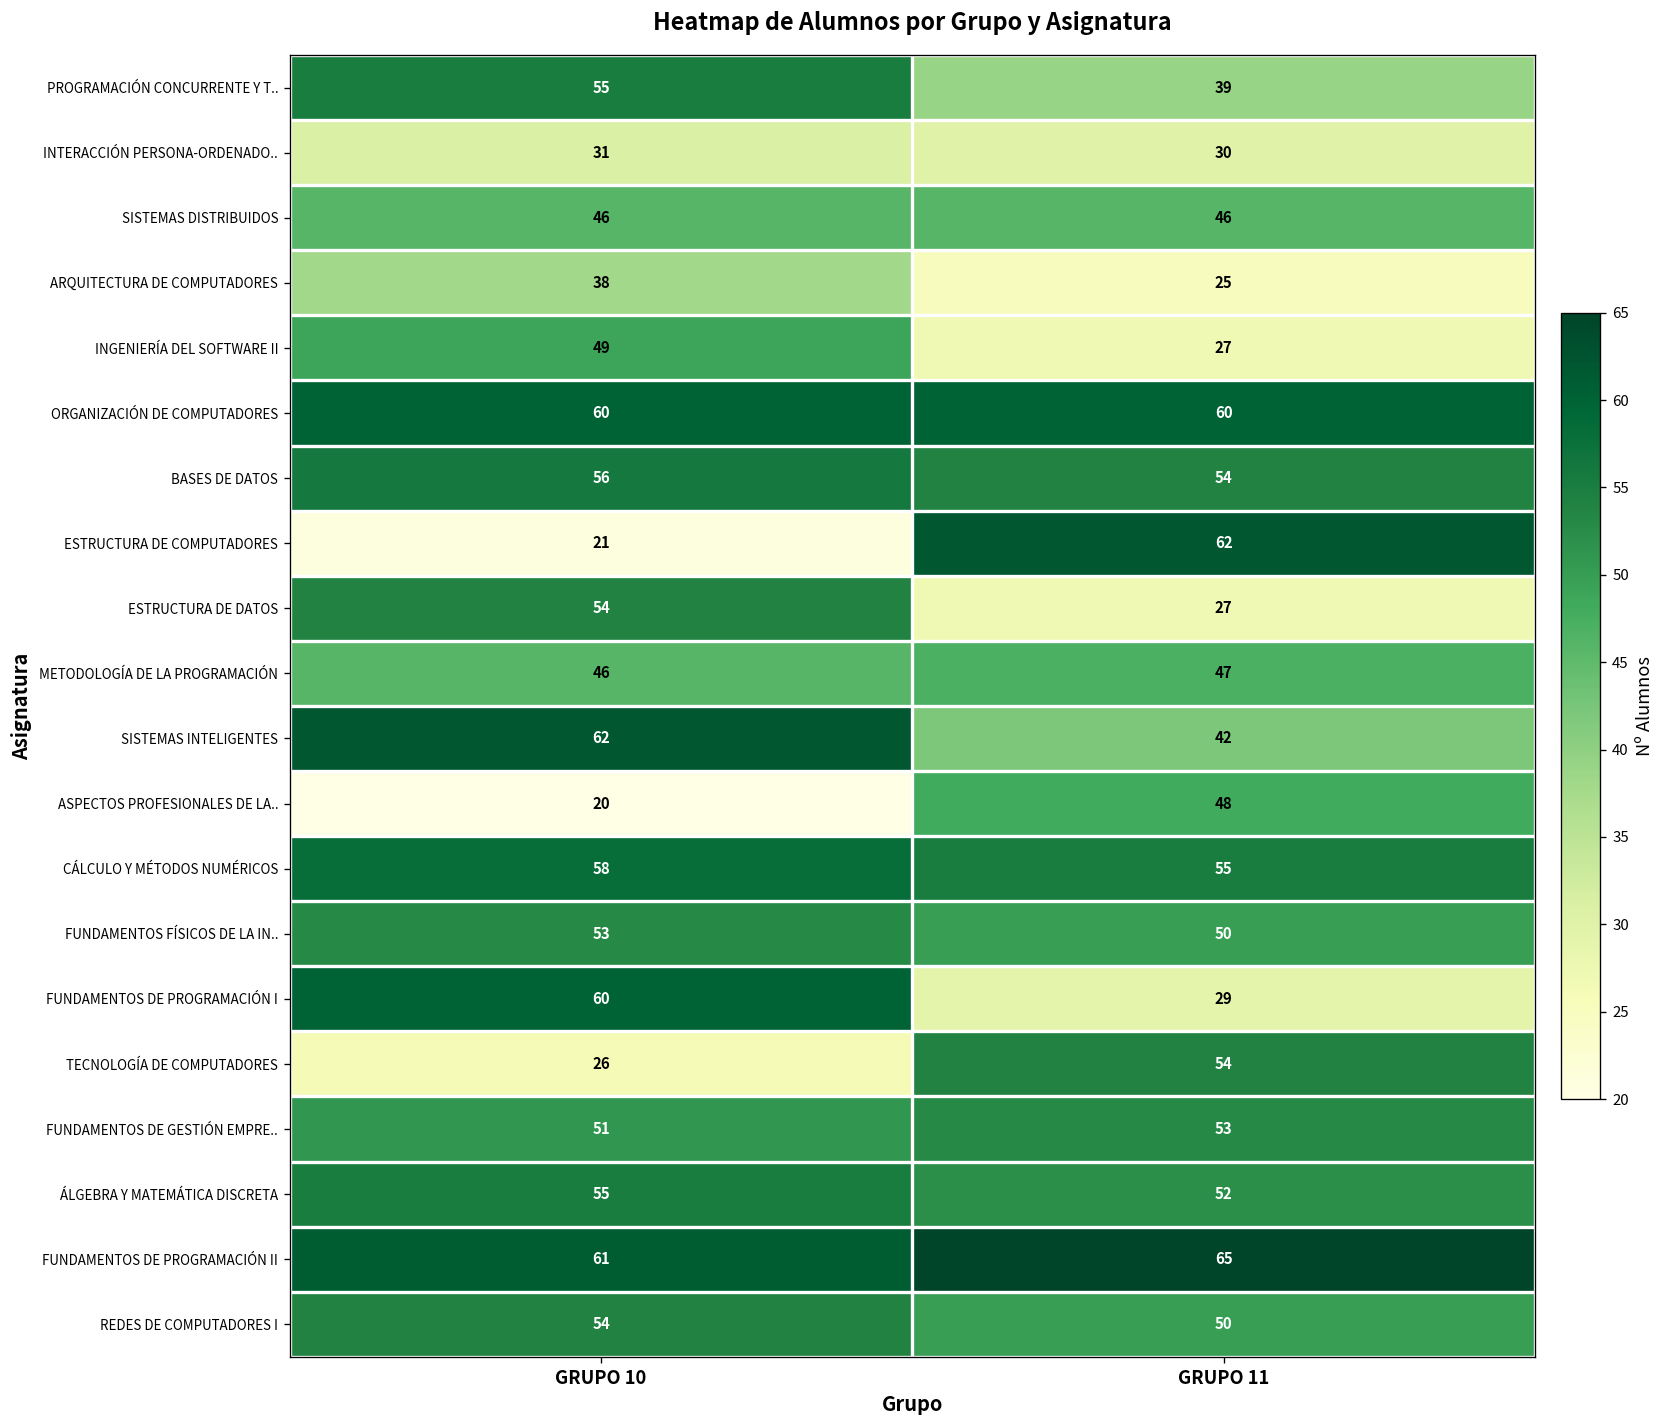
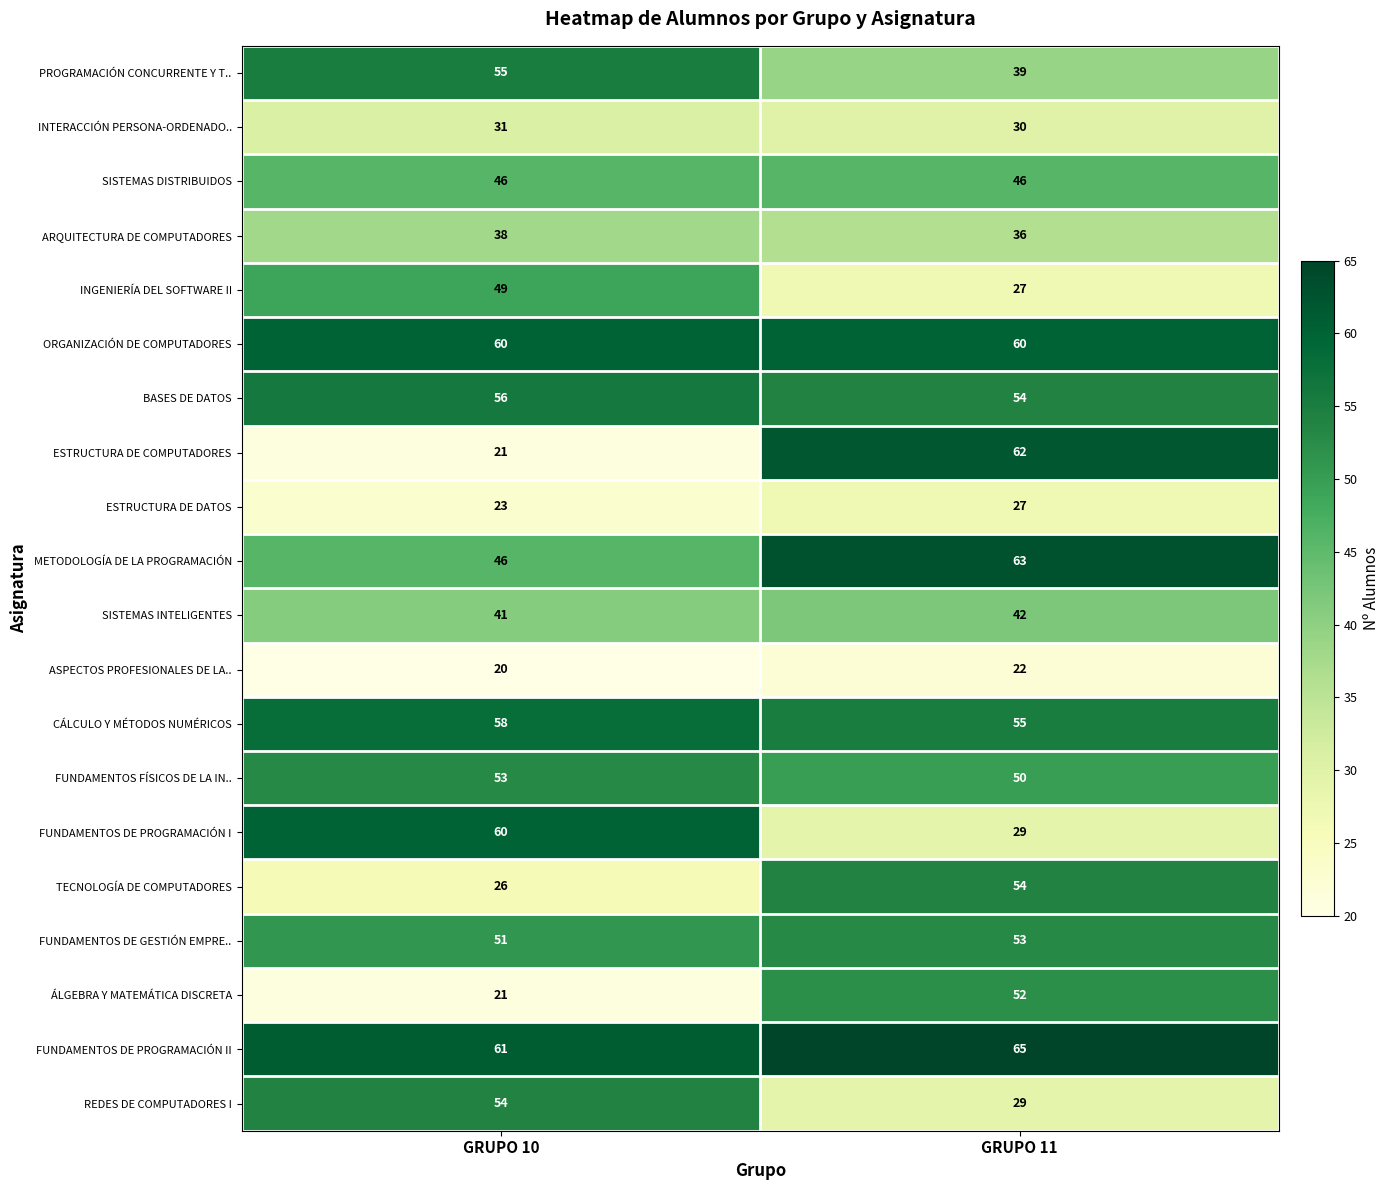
  {
    "PROGRAMACIÓN CONCURRENTE Y T..": {
      "GRUPO 10": 55,
      "GRUPO 11": 39
    },
    "INTERACCIÓN PERSONA-ORDENADO..": {
      "GRUPO 10": 31,
      "GRUPO 11": 30
    },
    "SISTEMAS DISTRIBUIDOS": {
      "GRUPO 10": 46,
      "GRUPO 11": 46
    },
    "ARQUITECTURA DE COMPUTADORES": {
      "GRUPO 10": 38,
-     "GRUPO 11": 25
+     "GRUPO 11": 36
    },
    "INGENIERÍA DEL SOFTWARE II": {
      "GRUPO 10": 49,
      "GRUPO 11": 27
    },
    "ORGANIZACIÓN DE COMPUTADORES": {
      "GRUPO 10": 60,
      "GRUPO 11": 60
    },
    "BASES DE DATOS": {
      "GRUPO 10": 56,
      "GRUPO 11": 54
    },
    "ESTRUCTURA DE COMPUTADORES": {
      "GRUPO 10": 21,
      "GRUPO 11": 62
    },
    "ESTRUCTURA DE DATOS": {
-     "GRUPO 10": 54,
+     "GRUPO 10": 23,
      "GRUPO 11": 27
    },
    "METODOLOGÍA DE LA PROGRAMACIÓN": {
      "GRUPO 10": 46,
-     "GRUPO 11": 47
+     "GRUPO 11": 63
    },
    "SISTEMAS INTELIGENTES": {
-     "GRUPO 10": 62,
+     "GRUPO 10": 41,
      "GRUPO 11": 42
    },
    "ASPECTOS PROFESIONALES DE LA..": {
      "GRUPO 10": 20,
-     "GRUPO 11": 48
+     "GRUPO 11": 22
    },
    "CÁLCULO Y MÉTODOS NUMÉRICOS": {
      "GRUPO 10": 58,
      "GRUPO 11": 55
    },
    "FUNDAMENTOS FÍSICOS DE LA IN..": {
      "GRUPO 10": 53,
      "GRUPO 11": 50
    },
    "FUNDAMENTOS DE PROGRAMACIÓN I": {
      "GRUPO 10": 60,
      "GRUPO 11": 29
    },
    "TECNOLOGÍA DE COMPUTADORES": {
      "GRUPO 10": 26,
      "GRUPO 11": 54
    },
    "FUNDAMENTOS DE GESTIÓN EMPRE..": {
      "GRUPO 10": 51,
      "GRUPO 11": 53
    },
    "ÁLGEBRA Y MATEMÁTICA DISCRETA": {
-     "GRUPO 10": 55,
+     "GRUPO 10": 21,
      "GRUPO 11": 52
    },
    "FUNDAMENTOS DE PROGRAMACIÓN II": {
      "GRUPO 10": 61,
      "GRUPO 11": 65
    },
    "REDES DE COMPUTADORES I": {
      "GRUPO 10": 54,
-     "GRUPO 11": 50
+     "GRUPO 11": 29
    }
  }
